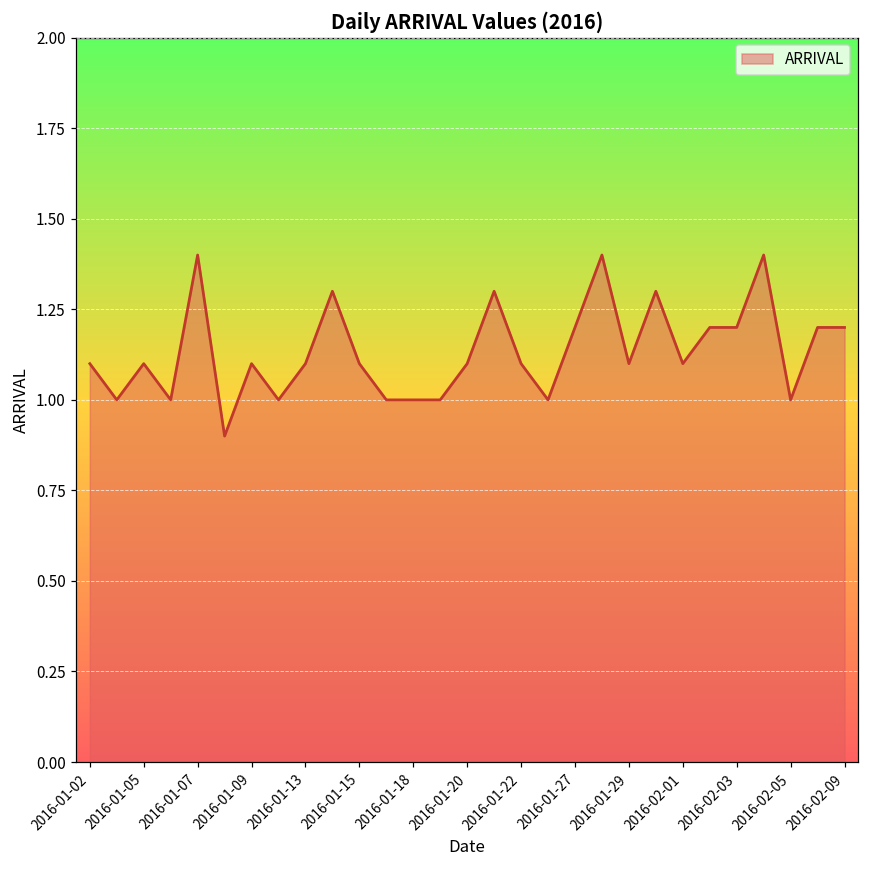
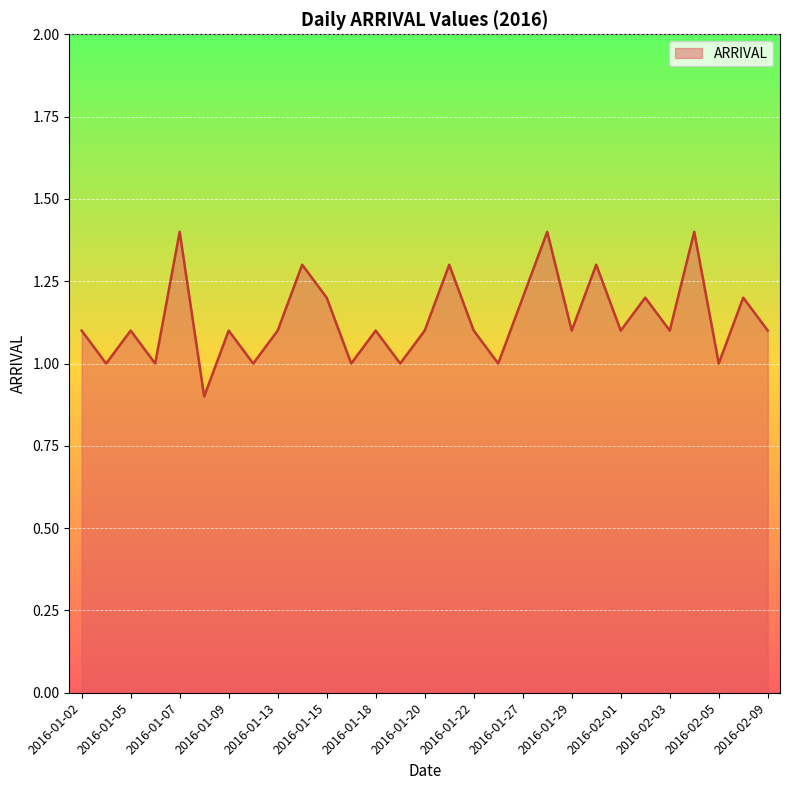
  {
    "2016-01-02": 1.1,
    "2016-01-05": 1.1,
    "2016-01-07": 1.4,
    "2016-01-09": 1.1,
    "2016-01-13": 1.1,
-   "2016-01-15": 1.1,
-   "2016-01-18": 1.0,
+   "2016-01-15": 1.2,
+   "2016-01-18": 1.1,
    "2016-01-20": 1.1,
    "2016-01-22": 1.1,
    "2016-01-27": 1.2,
    "2016-01-29": 1.1,
    "2016-02-01": 1.1,
-   "2016-02-03": 1.2,
+   "2016-02-03": 1.1,
    "2016-02-05": 1.0,
-   "2016-02-09": 1.2
+   "2016-02-09": 1.1
  }
